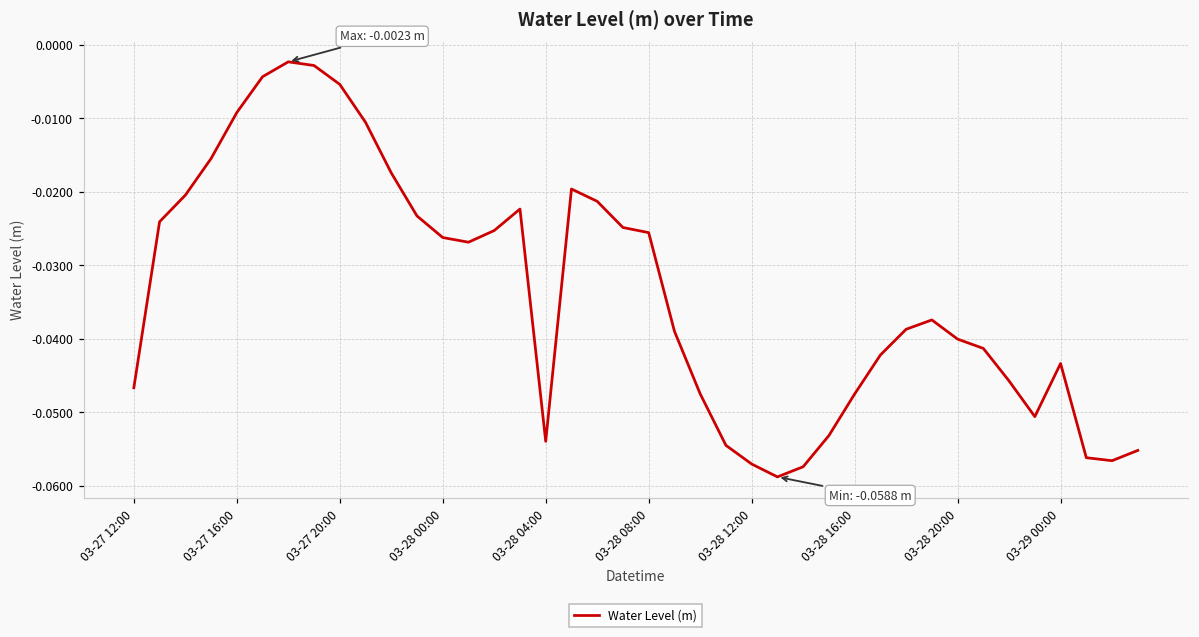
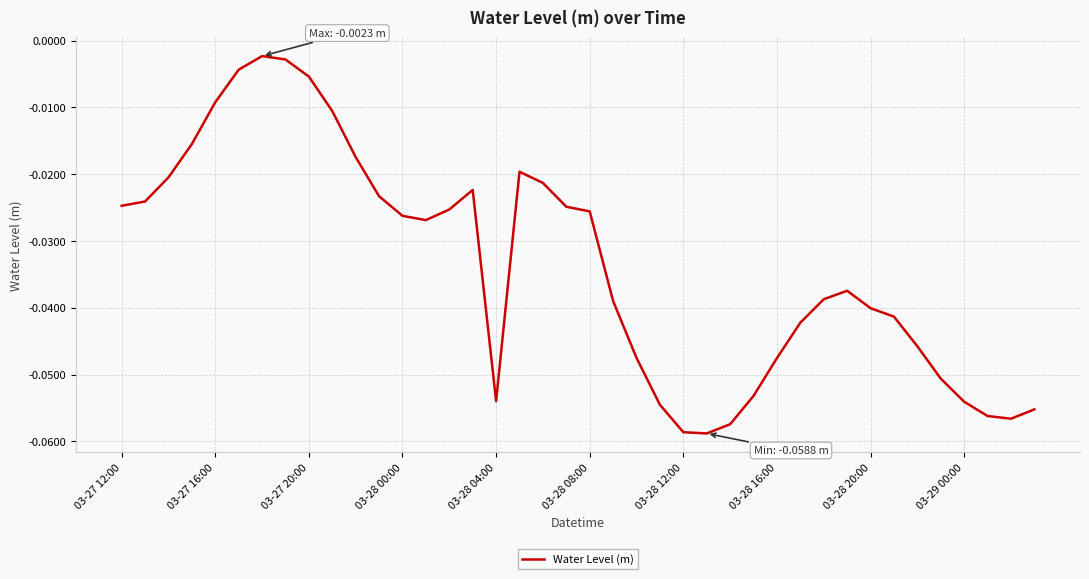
  {
-   "03-27 12:00": -0.047,
+   "03-27 12:00": -0.025,
    "03-27 16:00": -0.009,
    "03-27 20:00": -0.005,
    "03-28 00:00": -0.026,
    "03-28 04:00": -0.054,
    "03-28 08:00": -0.026,
-   "03-28 12:00": -0.057,
+   "03-28 12:00": -0.059,
    "03-28 16:00": -0.048,
    "03-28 20:00": -0.040,
-   "03-29 00:00": -0.043
+   "03-29 00:00": -0.054
  }
